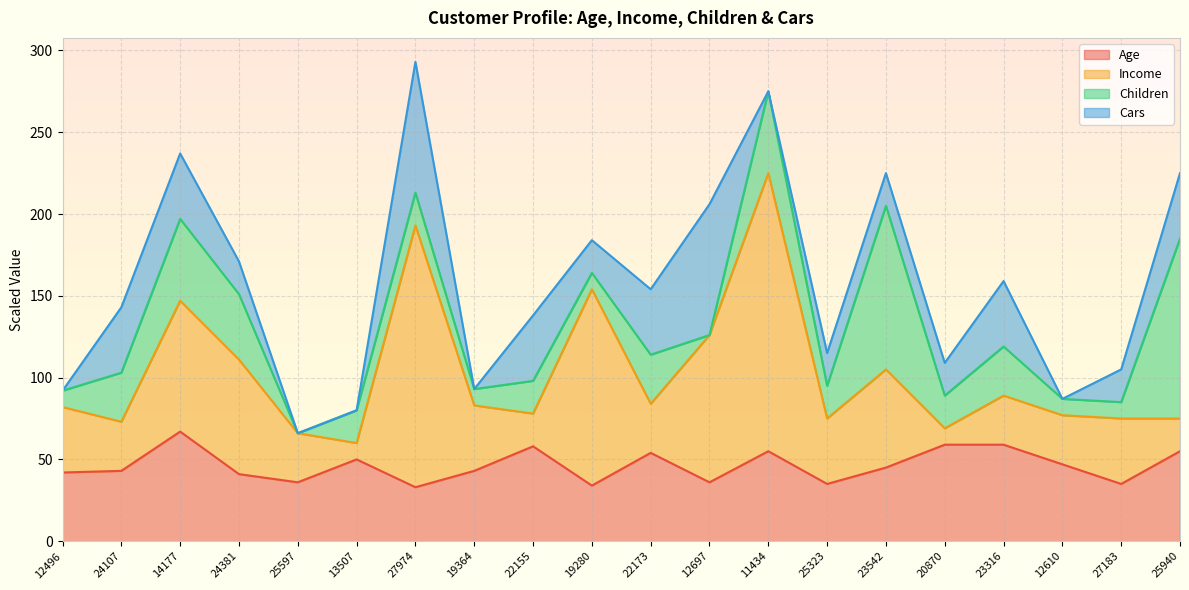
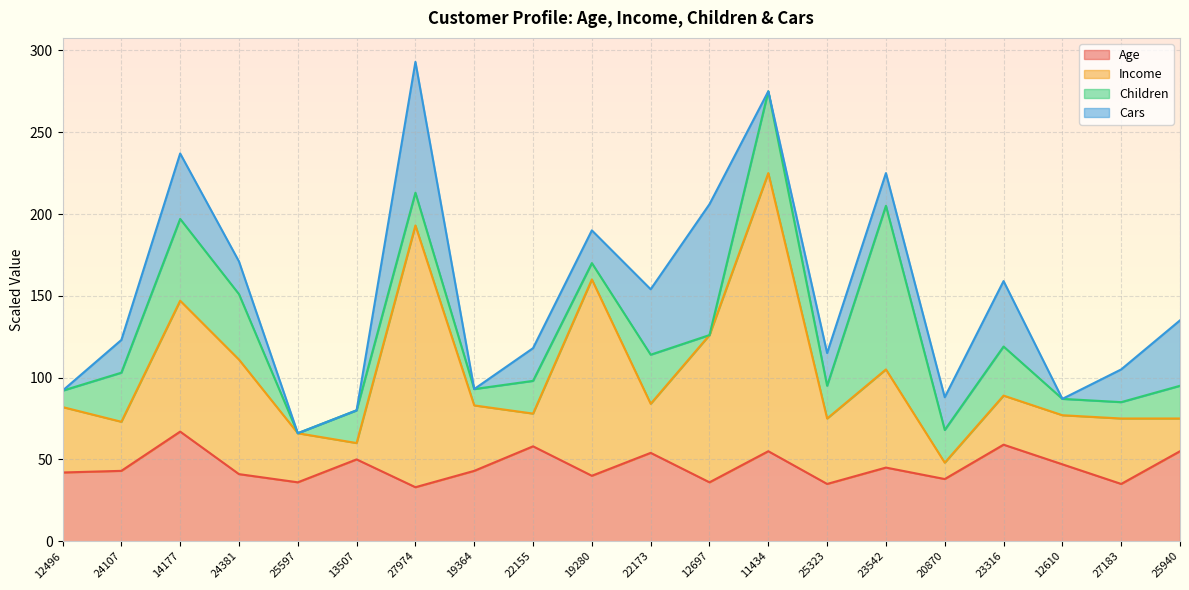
  {
    "Age": {
      "12496": 42,
      "24107": 43,
      "14177": 67,
      "24381": 41,
      "25597": 36,
      "13507": 50,
      "27974": 33,
      "19364": 43,
      "22155": 58,
-     "19280": 34,
+     "19280": 40,
      "22173": 54,
      "12697": 36,
      "11434": 55,
      "25323": 35,
      "23542": 45,
-     "20870": 59,
+     "20870": 38,
      "23316": 59,
      "12610": 47,
      "27183": 35,
      "25940": 55
    },
    "Income": {
      "12496": 40,
      "24107": 30,
      "14177": 80,
      "24381": 70,
      "13507": 10,
      "27974": 160,
      "19364": 40,
      "22155": 20,
      "19280": 120,
      "22173": 30,
      "11434": 170,
      "25323": 40,
      "23542": 60,
      "20870": 10,
      "23316": 30,
      "12610": 30,
      "27183": 40,
      "25940": 20
    },
    "Children": {
      "24107": 30,
      "14177": 50,
      "24381": 40,
      "27974": 20,
      "22155": 20,
      "19280": 10,
      "22173": 30,
      "25323": 20,
      "23542": 100,
      "20870": 20,
      "23316": 30,
      "27183": 10,
-     "25940": 110
+     "25940": 20
    },
    "Cars": {
-     "24107": 40,
+     "24107": 20,
      "14177": 40,
      "24381": 20,
      "27974": 80,
-     "22155": 40,
+     "22155": 20,
      "19280": 20,
      "22173": 40,
      "12697": 80,
      "25323": 20,
      "23542": 20,
      "20870": 20,
      "23316": 40,
      "27183": 20,
      "25940": 40
    }
  }
